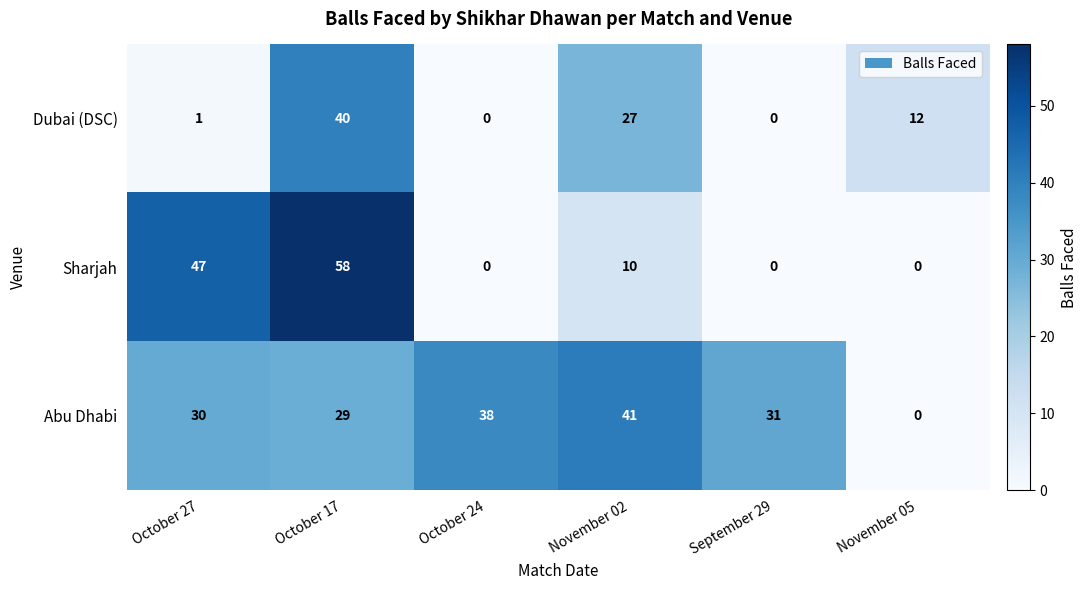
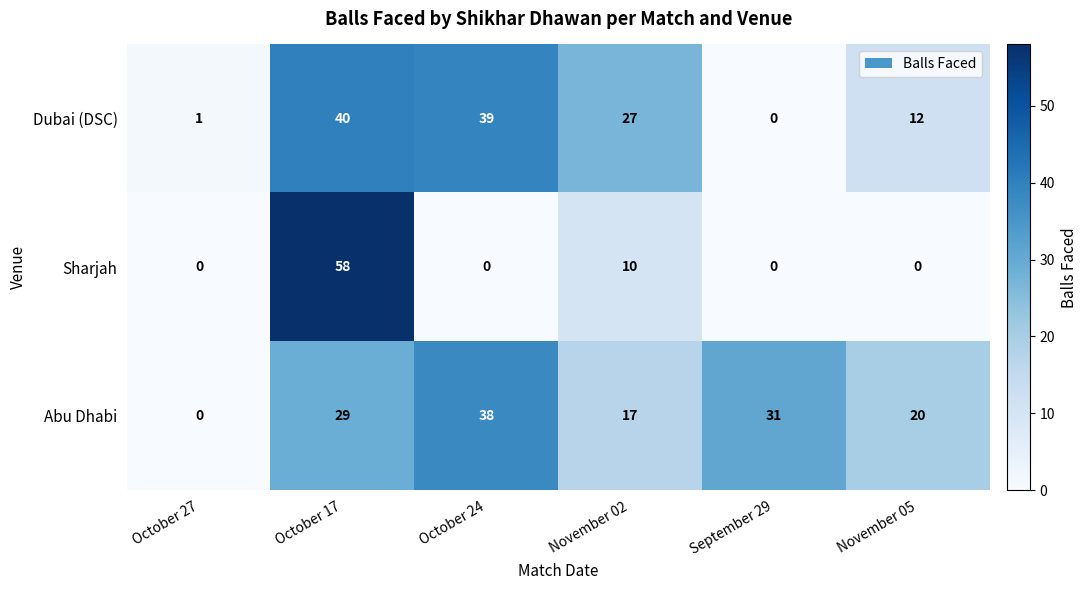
  {
    "Dubai (DSC)": {
      "October 27": 1,
      "October 17": 40,
-     "October 24": 0,
+     "October 24": 39,
      "November 02": 27,
      "September 29": 0,
      "November 05": 12
    },
    "Sharjah": {
-     "October 27": 47,
+     "October 27": 0,
      "October 17": 58,
      "October 24": 0,
      "November 02": 10,
      "September 29": 0,
      "November 05": 0
    },
    "Abu Dhabi": {
-     "October 27": 30,
+     "October 27": 0,
      "October 17": 29,
      "October 24": 38,
-     "November 02": 41,
+     "November 02": 17,
      "September 29": 31,
-     "November 05": 0
+     "November 05": 20
    }
  }
